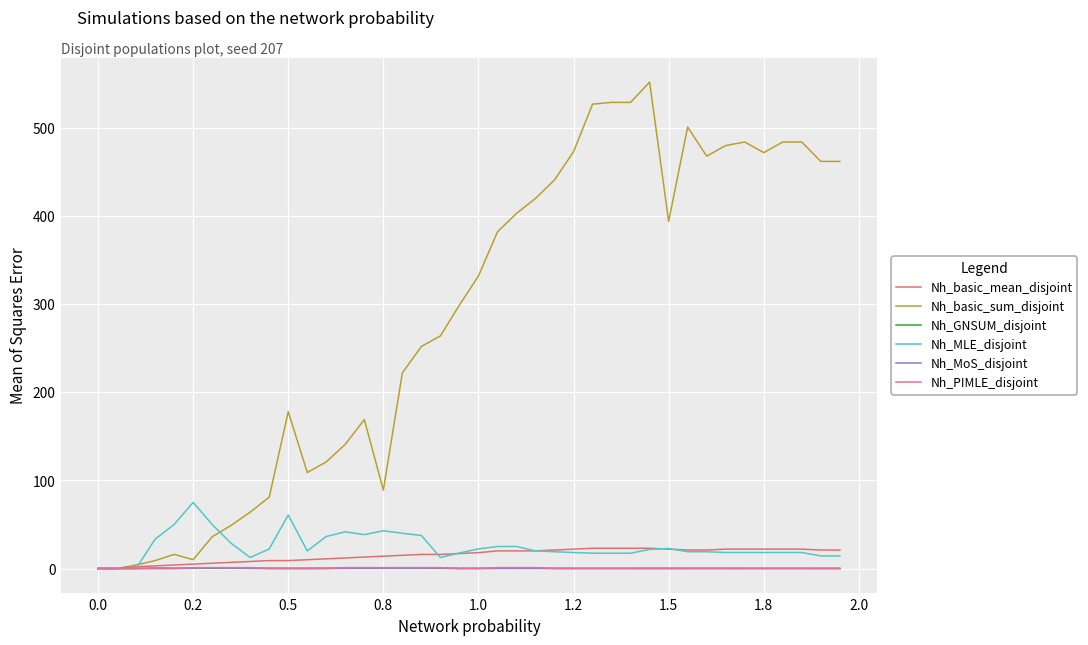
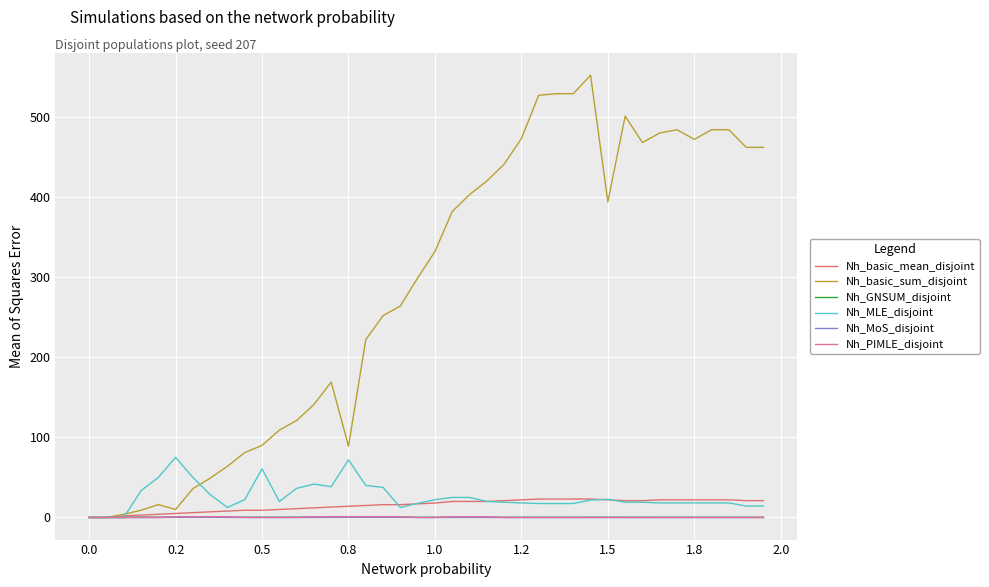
  {
    "Nh_basic_sum_disjoint": {
      "0.2": 10,
-     "0.5": 180,
+     "0.5": 90,
      "0.8": 90,
      "1.0": 330,
      "1.2": 470,
      "1.5": 390,
      "1.8": 470
    },
    "Nh_MLE_disjoint": {
      "0.2": 80,
      "0.5": 60,
-     "0.8": 40,
+     "0.8": 70,
      "1.0": 20,
      "1.2": 20,
      "1.8": 20
    }
  }
